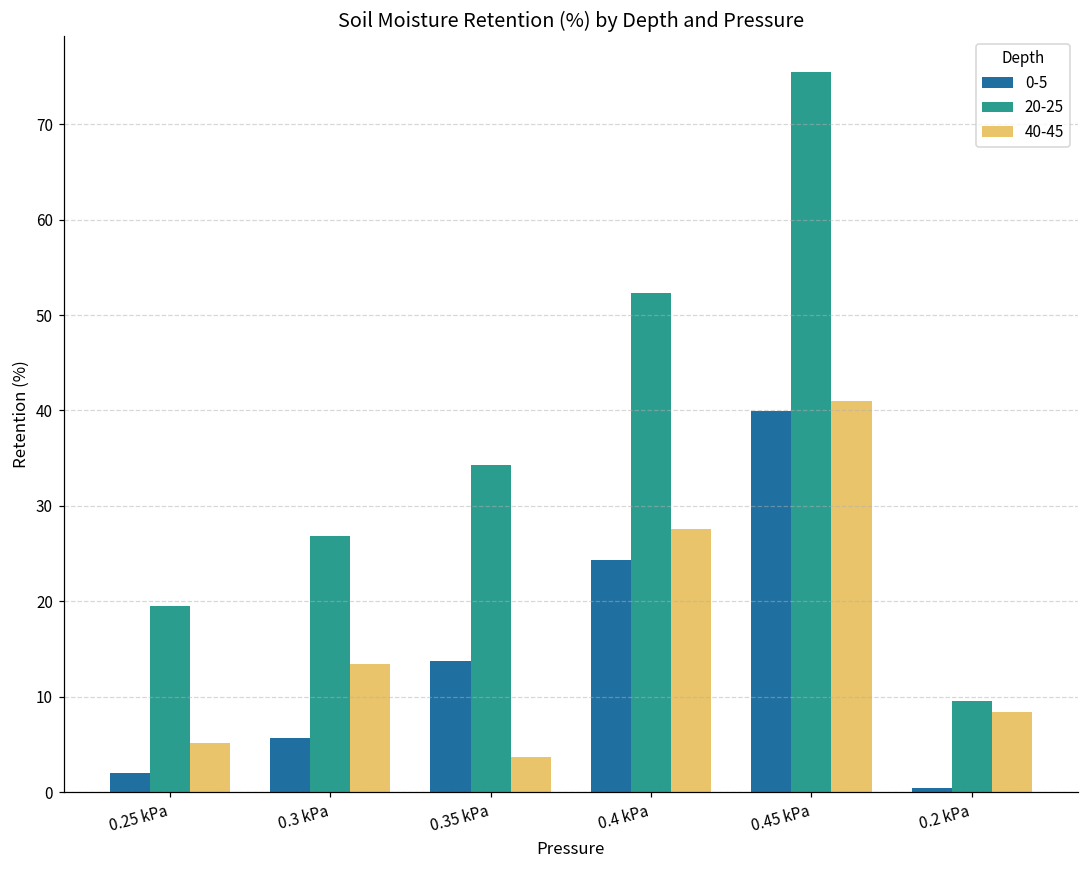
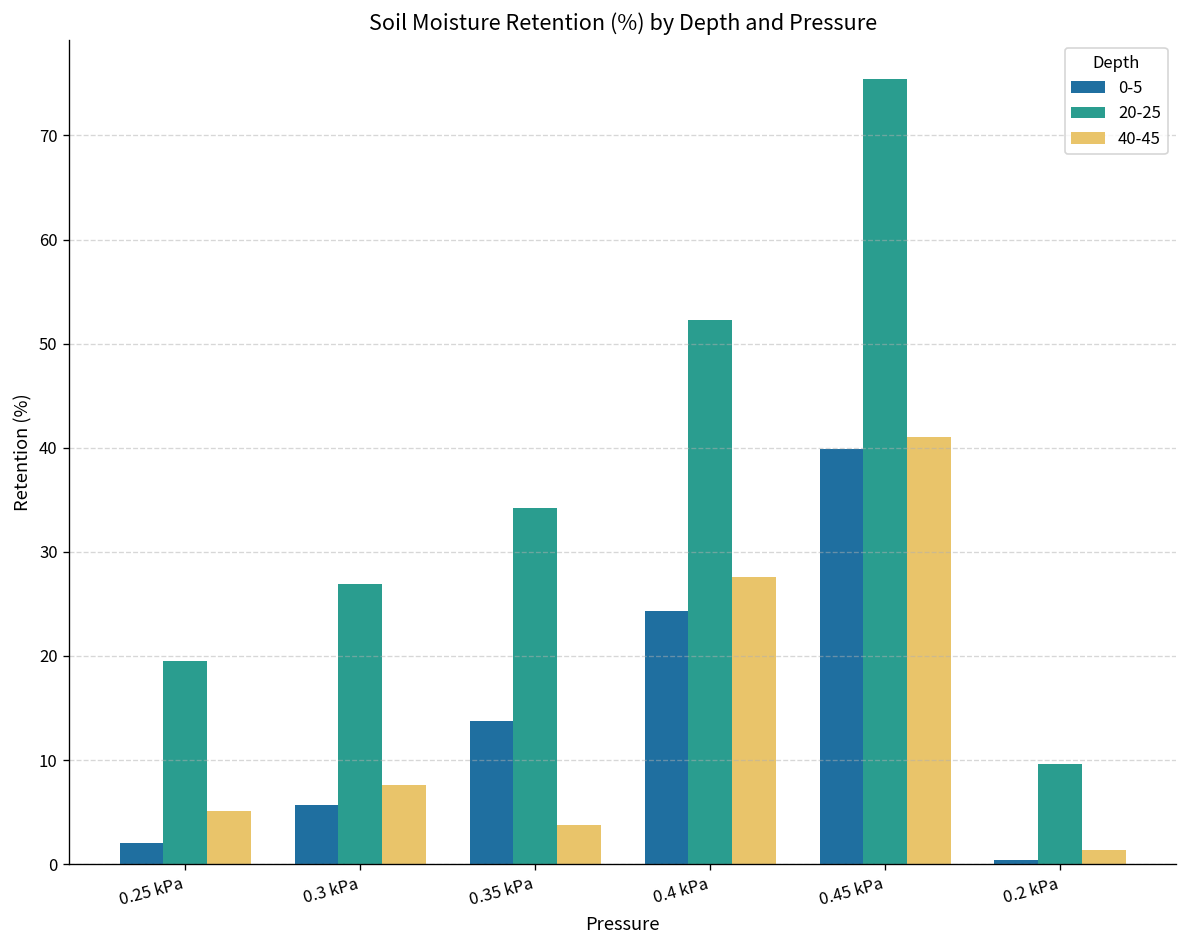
  {
    "40-45": {
      "0.25 kPa": 5,
-     "0.3 kPa": 13,
+     "0.3 kPa": 8,
      "0.35 kPa": 4,
      "0.4 kPa": 28,
      "0.45 kPa": 41,
-     "0.2 kPa": 8
+     "0.2 kPa": 1
    }
  }
